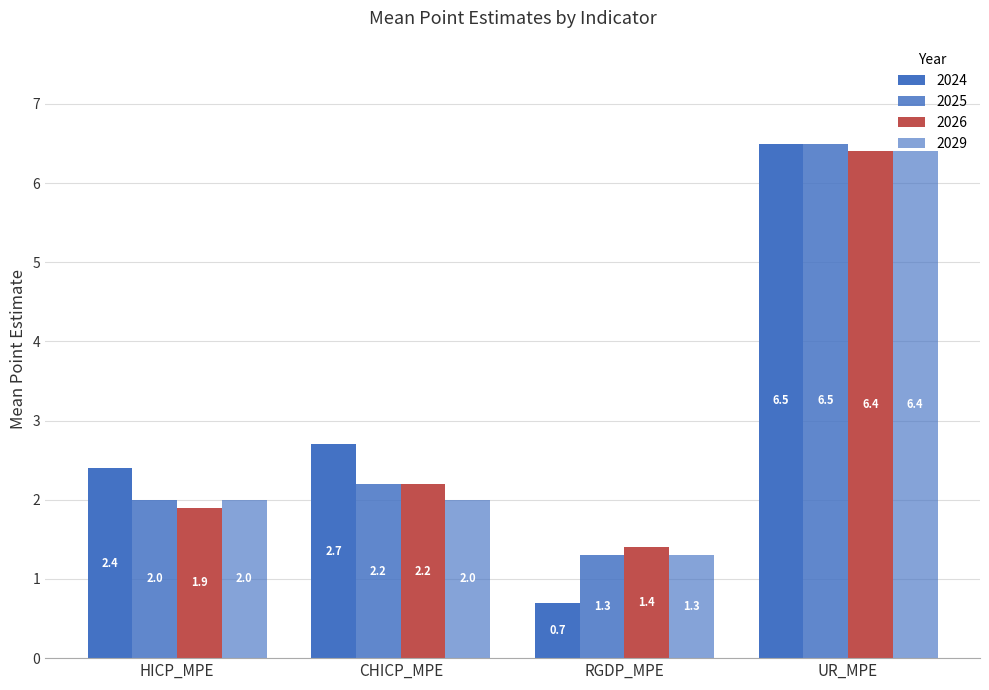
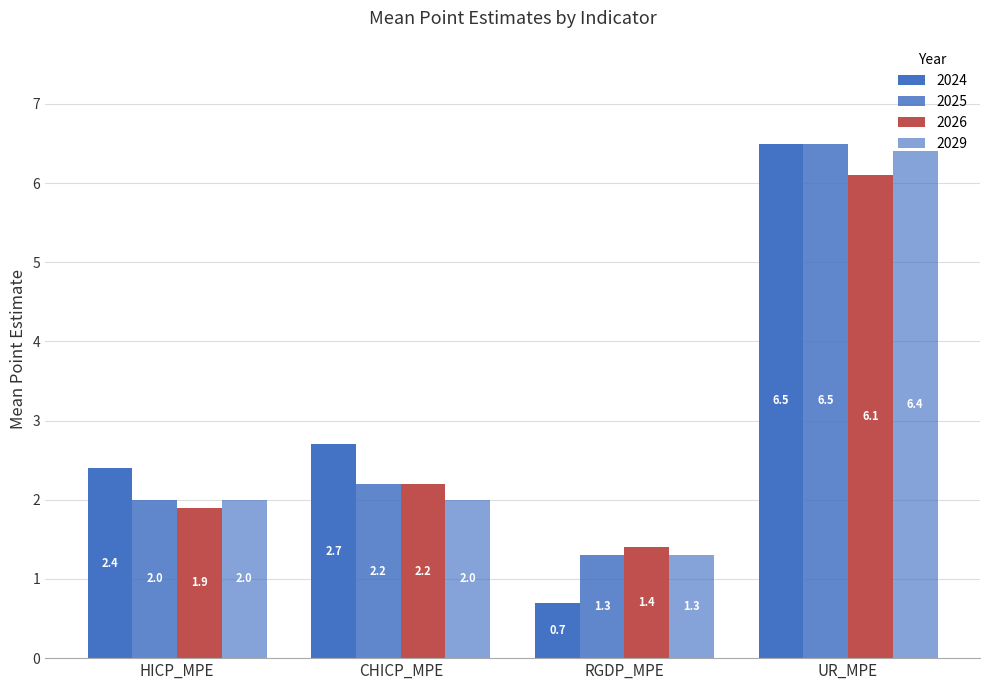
  {
    "2026": {
      "HICP_MPE": 1.9,
      "CHICP_MPE": 2.2,
      "RGDP_MPE": 1.4,
-     "UR_MPE": 6.4
+     "UR_MPE": 6.1
    }
  }
